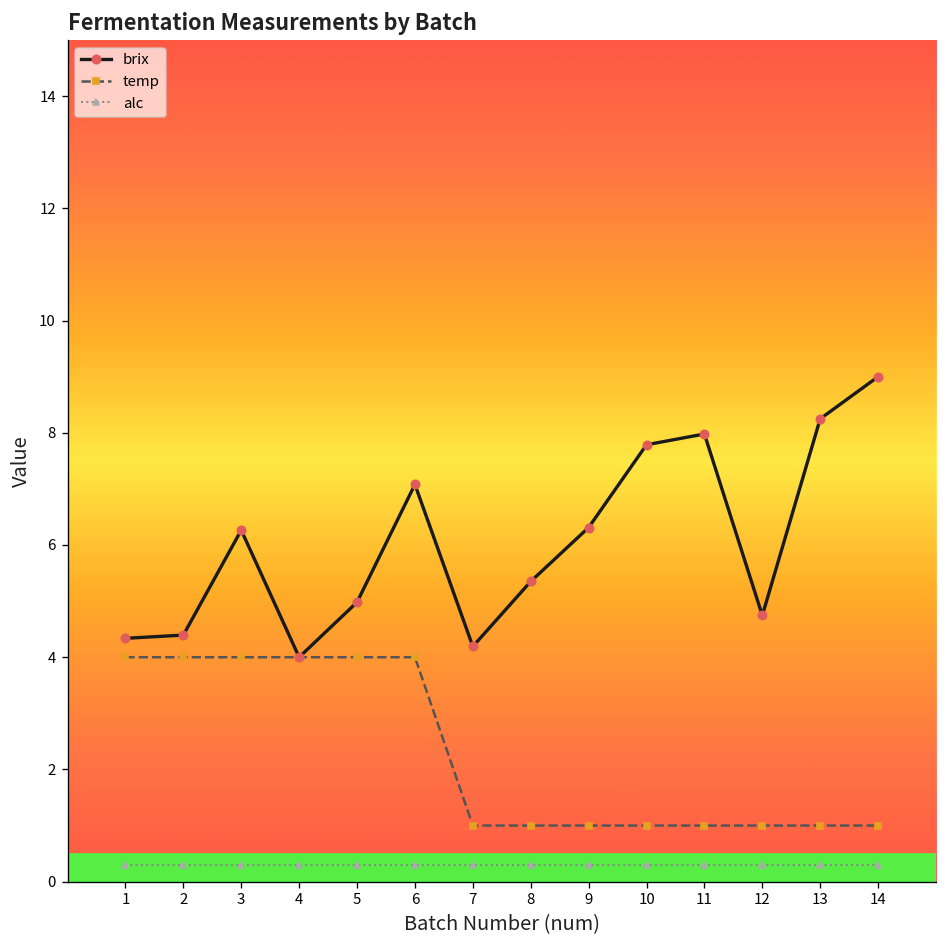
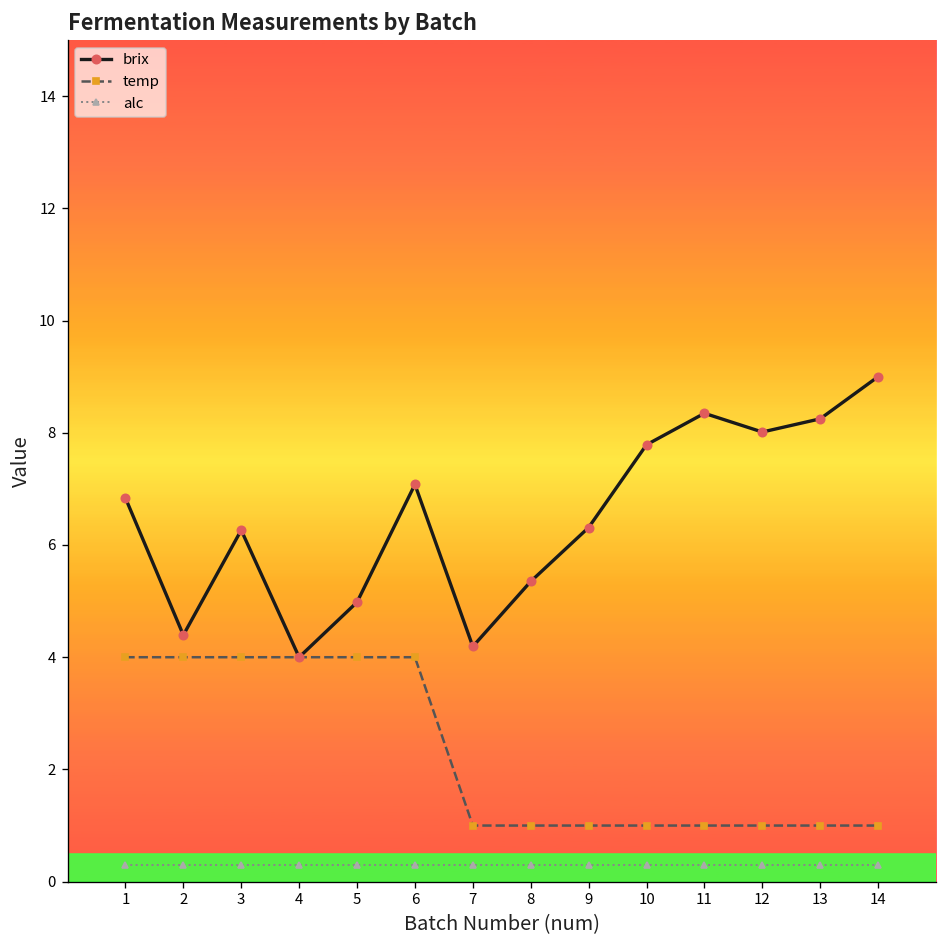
  {
    "brix": {
-     "1": 4.3,
+     "1": 6.8,
      "2": 4.4,
      "3": 6.3,
      "5": 5.0,
      "6": 7.1,
      "7": 4.2,
      "8": 5.4,
      "9": 6.3,
      "10": 7.8,
-     "11": 8.0,
-     "12": 4.7,
+     "11": 8.3,
+     "12": 8.0,
      "13": 8.2,
      "14": 9.0
    },
    "temp": {
      "1": 4.0,
      "2": 4.0,
      "3": 4.0,
      "5": 4.0,
      "6": 4.0,
      "7": 1.0,
      "8": 1.0,
      "9": 1.0,
      "10": 1.0,
      "11": 1.0,
      "12": 1.0,
      "13": 1.0,
      "14": 1.0
    }
  }
